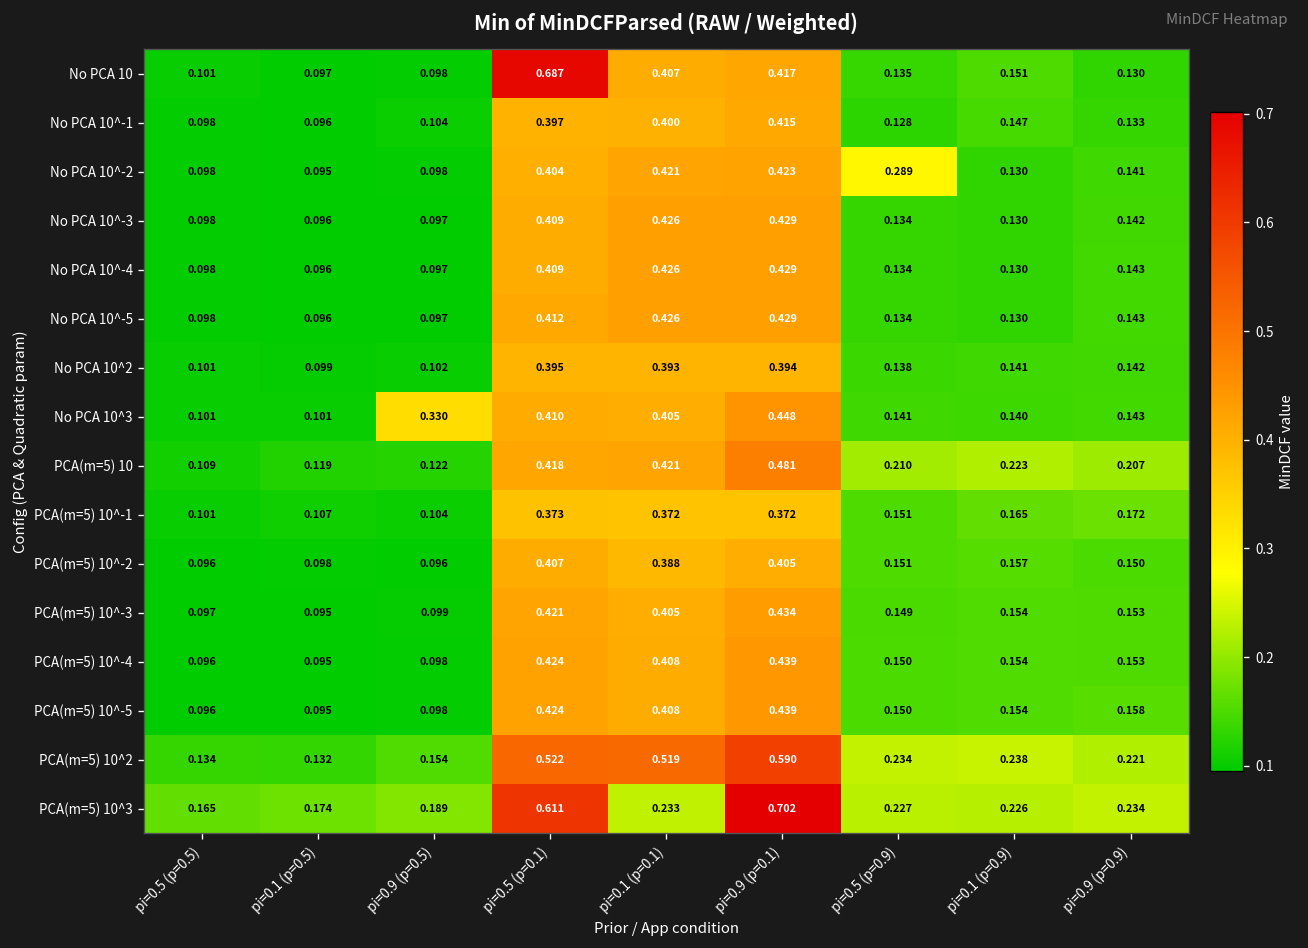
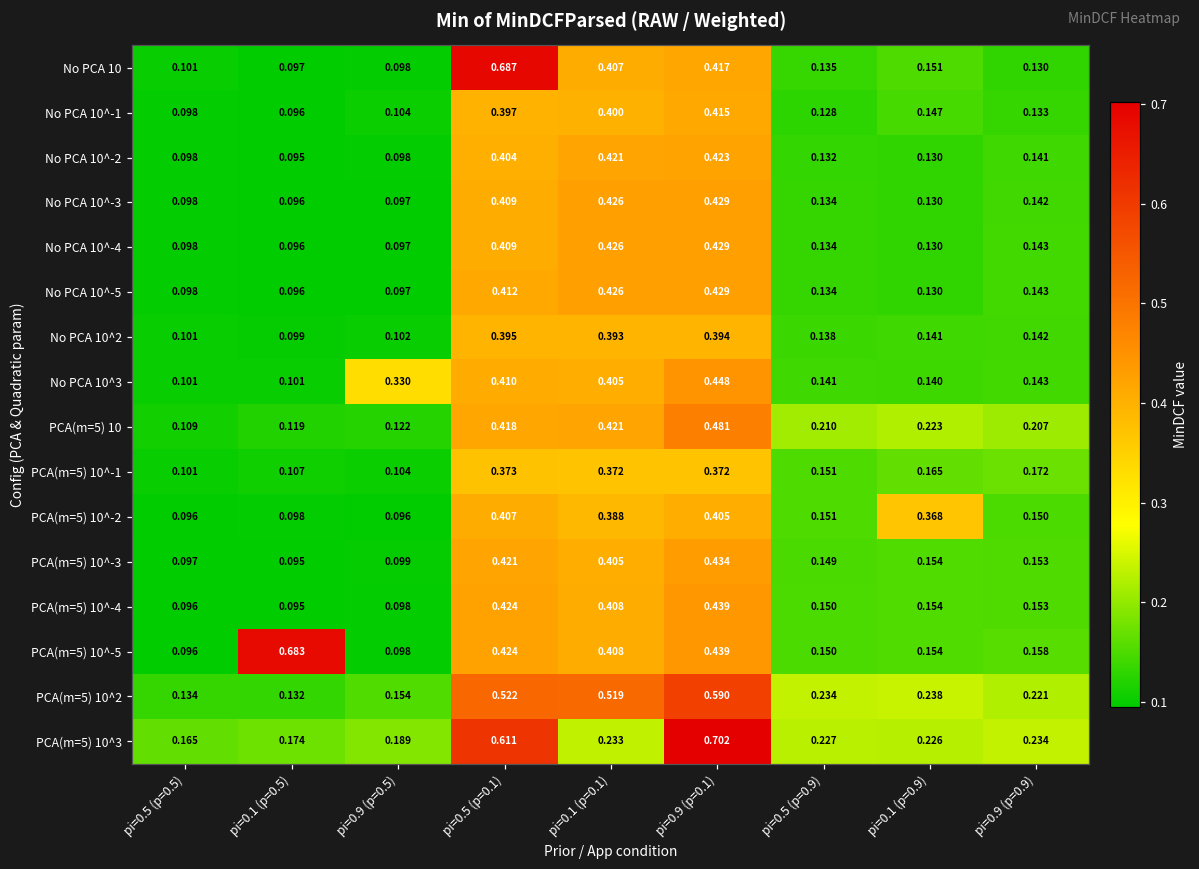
  {
    "No PCA 10": {
      "pi=0.5 (p=0.5)": 0.101,
      "pi=0.1 (p=0.5)": 0.097,
      "pi=0.9 (p=0.5)": 0.098,
      "pi=0.5 (p=0.1)": 0.687,
      "pi=0.1 (p=0.1)": 0.407,
      "pi=0.9 (p=0.1)": 0.417,
      "pi=0.5 (p=0.9)": 0.135,
      "pi=0.1 (p=0.9)": 0.151,
      "pi=0.9 (p=0.9)": 0.130
    },
    "No PCA 10^-1": {
      "pi=0.5 (p=0.5)": 0.098,
      "pi=0.1 (p=0.5)": 0.096,
      "pi=0.9 (p=0.5)": 0.104,
      "pi=0.5 (p=0.1)": 0.397,
      "pi=0.1 (p=0.1)": 0.400,
      "pi=0.9 (p=0.1)": 0.415,
      "pi=0.5 (p=0.9)": 0.128,
      "pi=0.1 (p=0.9)": 0.147,
      "pi=0.9 (p=0.9)": 0.133
    },
    "No PCA 10^-2": {
      "pi=0.5 (p=0.5)": 0.098,
      "pi=0.1 (p=0.5)": 0.095,
      "pi=0.9 (p=0.5)": 0.098,
      "pi=0.5 (p=0.1)": 0.404,
      "pi=0.1 (p=0.1)": 0.421,
      "pi=0.9 (p=0.1)": 0.423,
-     "pi=0.5 (p=0.9)": 0.289,
+     "pi=0.5 (p=0.9)": 0.132,
      "pi=0.1 (p=0.9)": 0.130,
      "pi=0.9 (p=0.9)": 0.141
    },
    "No PCA 10^-3": {
      "pi=0.5 (p=0.5)": 0.098,
      "pi=0.1 (p=0.5)": 0.096,
      "pi=0.9 (p=0.5)": 0.097,
      "pi=0.5 (p=0.1)": 0.409,
      "pi=0.1 (p=0.1)": 0.426,
      "pi=0.9 (p=0.1)": 0.429,
      "pi=0.5 (p=0.9)": 0.134,
      "pi=0.1 (p=0.9)": 0.130,
      "pi=0.9 (p=0.9)": 0.142
    },
    "No PCA 10^-4": {
      "pi=0.5 (p=0.5)": 0.098,
      "pi=0.1 (p=0.5)": 0.096,
      "pi=0.9 (p=0.5)": 0.097,
      "pi=0.5 (p=0.1)": 0.409,
      "pi=0.1 (p=0.1)": 0.426,
      "pi=0.9 (p=0.1)": 0.429,
      "pi=0.5 (p=0.9)": 0.134,
      "pi=0.1 (p=0.9)": 0.130,
      "pi=0.9 (p=0.9)": 0.143
    },
    "No PCA 10^-5": {
      "pi=0.5 (p=0.5)": 0.098,
      "pi=0.1 (p=0.5)": 0.096,
      "pi=0.9 (p=0.5)": 0.097,
      "pi=0.5 (p=0.1)": 0.412,
      "pi=0.1 (p=0.1)": 0.426,
      "pi=0.9 (p=0.1)": 0.429,
      "pi=0.5 (p=0.9)": 0.134,
      "pi=0.1 (p=0.9)": 0.130,
      "pi=0.9 (p=0.9)": 0.143
    },
    "No PCA 10^2": {
      "pi=0.5 (p=0.5)": 0.101,
      "pi=0.1 (p=0.5)": 0.099,
      "pi=0.9 (p=0.5)": 0.102,
      "pi=0.5 (p=0.1)": 0.395,
      "pi=0.1 (p=0.1)": 0.393,
      "pi=0.9 (p=0.1)": 0.394,
      "pi=0.5 (p=0.9)": 0.138,
      "pi=0.1 (p=0.9)": 0.141,
      "pi=0.9 (p=0.9)": 0.142
    },
    "No PCA 10^3": {
      "pi=0.5 (p=0.5)": 0.101,
      "pi=0.1 (p=0.5)": 0.101,
      "pi=0.9 (p=0.5)": 0.330,
      "pi=0.5 (p=0.1)": 0.410,
      "pi=0.1 (p=0.1)": 0.405,
      "pi=0.9 (p=0.1)": 0.448,
      "pi=0.5 (p=0.9)": 0.141,
      "pi=0.1 (p=0.9)": 0.140,
      "pi=0.9 (p=0.9)": 0.143
    },
    "PCA(m=5) 10": {
      "pi=0.5 (p=0.5)": 0.109,
      "pi=0.1 (p=0.5)": 0.119,
      "pi=0.9 (p=0.5)": 0.122,
      "pi=0.5 (p=0.1)": 0.418,
      "pi=0.1 (p=0.1)": 0.421,
      "pi=0.9 (p=0.1)": 0.481,
      "pi=0.5 (p=0.9)": 0.210,
      "pi=0.1 (p=0.9)": 0.223,
      "pi=0.9 (p=0.9)": 0.207
    },
    "PCA(m=5) 10^-1": {
      "pi=0.5 (p=0.5)": 0.101,
      "pi=0.1 (p=0.5)": 0.107,
      "pi=0.9 (p=0.5)": 0.104,
      "pi=0.5 (p=0.1)": 0.373,
      "pi=0.1 (p=0.1)": 0.372,
      "pi=0.9 (p=0.1)": 0.372,
      "pi=0.5 (p=0.9)": 0.151,
      "pi=0.1 (p=0.9)": 0.165,
      "pi=0.9 (p=0.9)": 0.172
    },
    "PCA(m=5) 10^-2": {
      "pi=0.5 (p=0.5)": 0.096,
      "pi=0.1 (p=0.5)": 0.098,
      "pi=0.9 (p=0.5)": 0.096,
      "pi=0.5 (p=0.1)": 0.407,
      "pi=0.1 (p=0.1)": 0.388,
      "pi=0.9 (p=0.1)": 0.405,
      "pi=0.5 (p=0.9)": 0.151,
-     "pi=0.1 (p=0.9)": 0.157,
+     "pi=0.1 (p=0.9)": 0.368,
      "pi=0.9 (p=0.9)": 0.150
    },
    "PCA(m=5) 10^-3": {
      "pi=0.5 (p=0.5)": 0.097,
      "pi=0.1 (p=0.5)": 0.095,
      "pi=0.9 (p=0.5)": 0.099,
      "pi=0.5 (p=0.1)": 0.421,
      "pi=0.1 (p=0.1)": 0.405,
      "pi=0.9 (p=0.1)": 0.434,
      "pi=0.5 (p=0.9)": 0.149,
      "pi=0.1 (p=0.9)": 0.154,
      "pi=0.9 (p=0.9)": 0.153
    },
    "PCA(m=5) 10^-4": {
      "pi=0.5 (p=0.5)": 0.096,
      "pi=0.1 (p=0.5)": 0.095,
      "pi=0.9 (p=0.5)": 0.098,
      "pi=0.5 (p=0.1)": 0.424,
      "pi=0.1 (p=0.1)": 0.408,
      "pi=0.9 (p=0.1)": 0.439,
      "pi=0.5 (p=0.9)": 0.150,
      "pi=0.1 (p=0.9)": 0.154,
      "pi=0.9 (p=0.9)": 0.153
    },
    "PCA(m=5) 10^-5": {
      "pi=0.5 (p=0.5)": 0.096,
-     "pi=0.1 (p=0.5)": 0.095,
+     "pi=0.1 (p=0.5)": 0.683,
      "pi=0.9 (p=0.5)": 0.098,
      "pi=0.5 (p=0.1)": 0.424,
      "pi=0.1 (p=0.1)": 0.408,
      "pi=0.9 (p=0.1)": 0.439,
      "pi=0.5 (p=0.9)": 0.150,
      "pi=0.1 (p=0.9)": 0.154,
      "pi=0.9 (p=0.9)": 0.158
    },
    "PCA(m=5) 10^2": {
      "pi=0.5 (p=0.5)": 0.134,
      "pi=0.1 (p=0.5)": 0.132,
      "pi=0.9 (p=0.5)": 0.154,
      "pi=0.5 (p=0.1)": 0.522,
      "pi=0.1 (p=0.1)": 0.519,
      "pi=0.9 (p=0.1)": 0.590,
      "pi=0.5 (p=0.9)": 0.234,
      "pi=0.1 (p=0.9)": 0.238,
      "pi=0.9 (p=0.9)": 0.221
    },
    "PCA(m=5) 10^3": {
      "pi=0.5 (p=0.5)": 0.165,
      "pi=0.1 (p=0.5)": 0.174,
      "pi=0.9 (p=0.5)": 0.189,
      "pi=0.5 (p=0.1)": 0.611,
      "pi=0.1 (p=0.1)": 0.233,
      "pi=0.9 (p=0.1)": 0.702,
      "pi=0.5 (p=0.9)": 0.227,
      "pi=0.1 (p=0.9)": 0.226,
      "pi=0.9 (p=0.9)": 0.234
    }
  }
